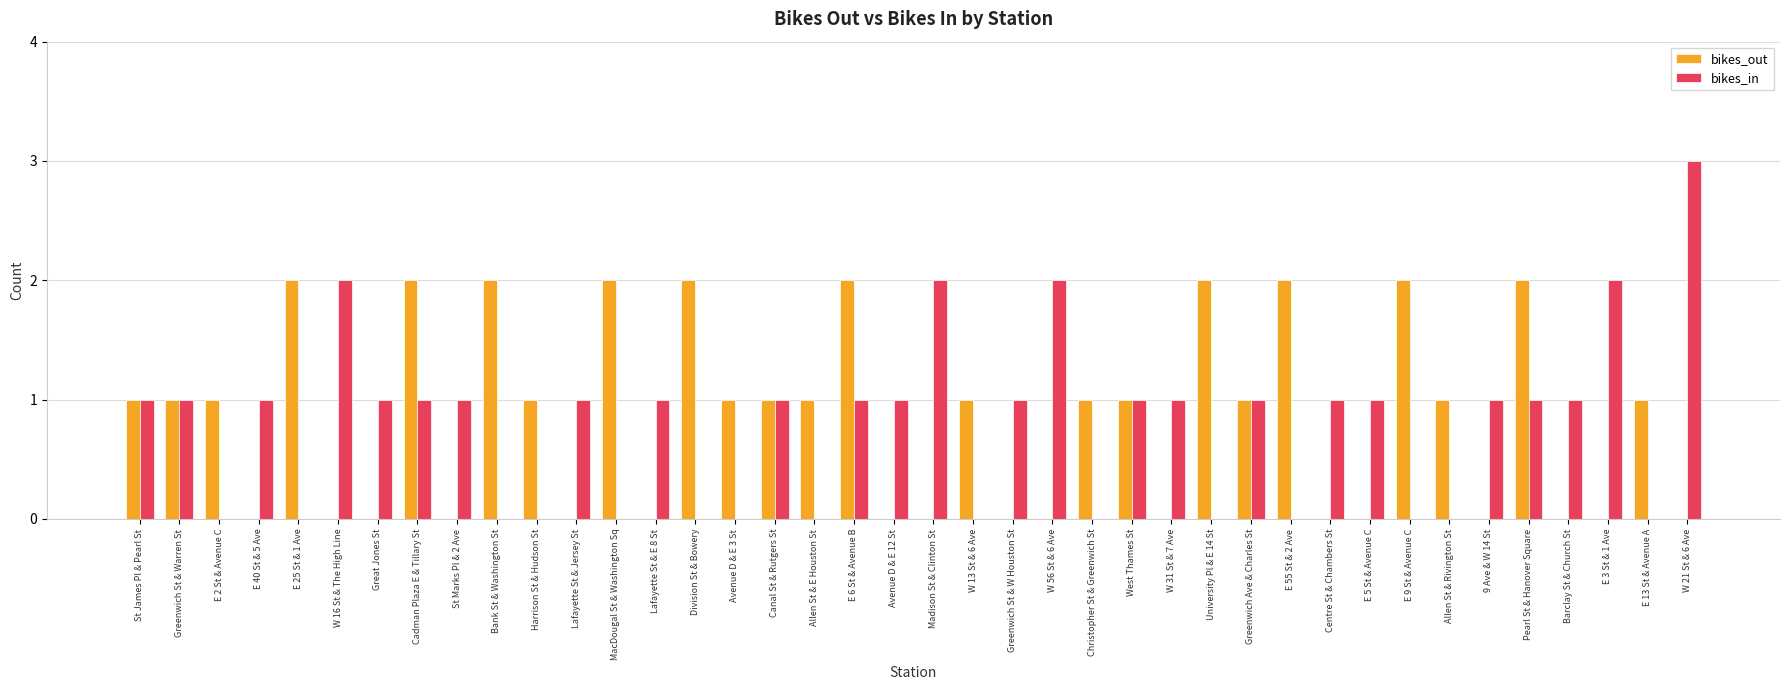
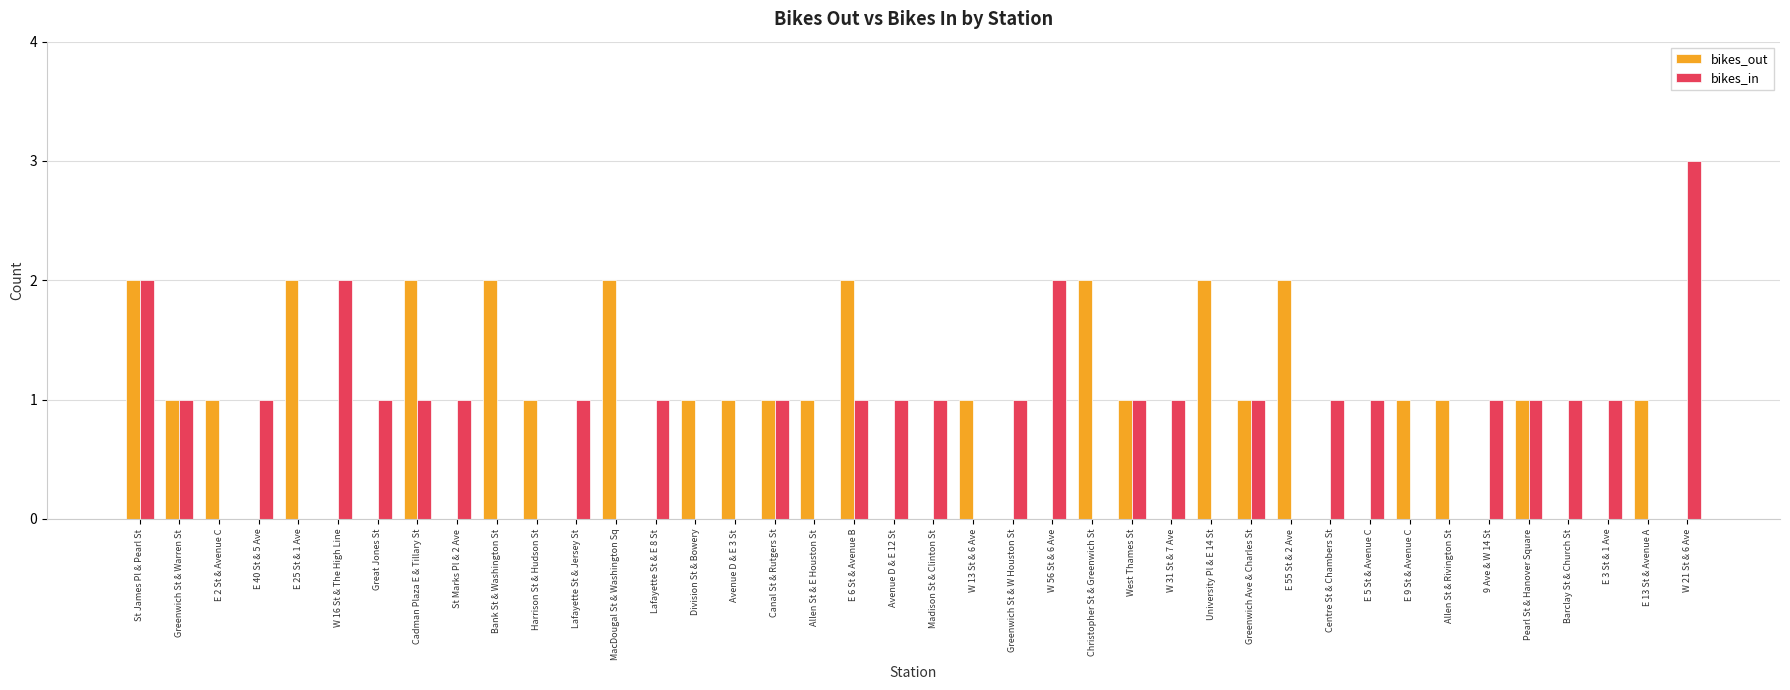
  {
    "bikes_out": {
-     "St James Pl & Pearl St": 1,
+     "St James Pl & Pearl St": 2,
      "Greenwich St & Warren St": 1,
      "E 2 St & Avenue C": 1,
      "E 40 St & 5 Ave": 0,
      "E 25 St & 1 Ave": 2,
      "W 16 St & The High Line": 0,
      "Great Jones St": 0,
      "Cadman Plaza E & Tillary St": 2,
      "St Marks Pl & 2 Ave": 0,
      "Bank St & Washington St": 2,
      "Harrison St & Hudson St": 1,
      "Lafayette St & Jersey St": 0,
      "MacDougal St & Washington Sq": 2,
      "Lafayette St & E 8 St": 0,
-     "Division St & Bowery": 2,
+     "Division St & Bowery": 1,
      "Avenue D & E 3 St": 1,
      "Canal St & Rutgers St": 1,
      "Allen St & E Houston St": 1,
      "E 6 St & Avenue B": 2,
      "Avenue D & E 12 St": 0,
      "Madison St & Clinton St": 0,
      "W 13 St & 6 Ave": 1,
      "Greenwich St & W Houston St": 0,
      "W 56 St & 6 Ave": 0,
-     "Christopher St & Greenwich St": 1,
+     "Christopher St & Greenwich St": 2,
      "West Thames St": 1,
      "W 31 St & 7 Ave": 0,
      "University Pl & E 14 St": 2,
      "Greenwich Ave & Charles St": 1,
      "E 55 St & 2 Ave": 2,
      "Centre St & Chambers St": 0,
      "E 5 St & Avenue C": 0,
-     "E 9 St & Avenue C": 2,
+     "E 9 St & Avenue C": 1,
      "Allen St & Rivington St": 1,
      "9 Ave & W 14 St": 0,
-     "Pearl St & Hanover Square": 2,
+     "Pearl St & Hanover Square": 1,
      "Barclay St & Church St": 0,
      "E 3 St & 1 Ave": 0,
      "E 13 St & Avenue A": 1,
      "W 21 St & 6 Ave": 0
    },
    "bikes_in": {
-     "St James Pl & Pearl St": 1,
+     "St James Pl & Pearl St": 2,
      "Greenwich St & Warren St": 1,
      "E 2 St & Avenue C": 0,
      "E 40 St & 5 Ave": 1,
      "E 25 St & 1 Ave": 0,
      "W 16 St & The High Line": 2,
      "Great Jones St": 1,
      "Cadman Plaza E & Tillary St": 1,
      "St Marks Pl & 2 Ave": 1,
      "Bank St & Washington St": 0,
      "Harrison St & Hudson St": 0,
      "Lafayette St & Jersey St": 1,
      "MacDougal St & Washington Sq": 0,
      "Lafayette St & E 8 St": 1,
      "Division St & Bowery": 0,
      "Avenue D & E 3 St": 0,
      "Canal St & Rutgers St": 1,
      "Allen St & E Houston St": 0,
      "E 6 St & Avenue B": 1,
      "Avenue D & E 12 St": 1,
-     "Madison St & Clinton St": 2,
+     "Madison St & Clinton St": 1,
      "W 13 St & 6 Ave": 0,
      "Greenwich St & W Houston St": 1,
      "W 56 St & 6 Ave": 2,
      "Christopher St & Greenwich St": 0,
      "West Thames St": 1,
      "W 31 St & 7 Ave": 1,
      "University Pl & E 14 St": 0,
      "Greenwich Ave & Charles St": 1,
      "E 55 St & 2 Ave": 0,
      "Centre St & Chambers St": 1,
      "E 5 St & Avenue C": 1,
      "E 9 St & Avenue C": 0,
      "Allen St & Rivington St": 0,
      "9 Ave & W 14 St": 1,
      "Pearl St & Hanover Square": 1,
      "Barclay St & Church St": 1,
-     "E 3 St & 1 Ave": 2,
+     "E 3 St & 1 Ave": 1,
      "E 13 St & Avenue A": 0,
      "W 21 St & 6 Ave": 3
    }
  }
